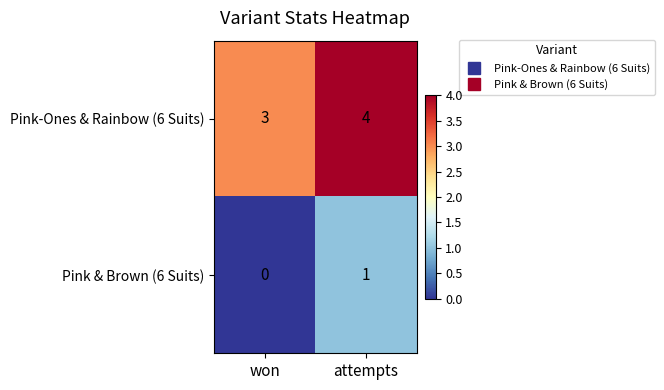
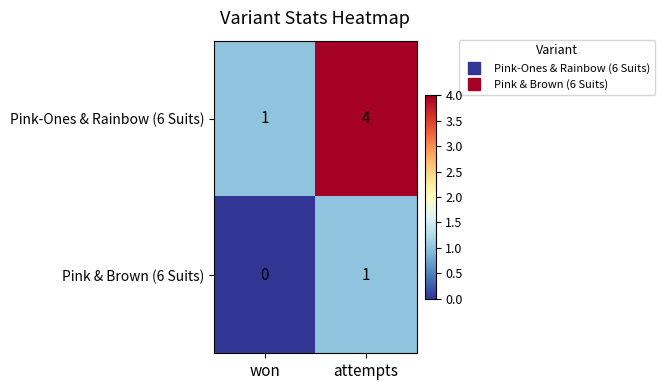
  {
    "Pink-Ones & Rainbow (6 Suits)": {
-     "won": 3,
+     "won": 1,
      "attempts": 4
    },
    "Pink & Brown (6 Suits)": {
      "won": 0,
      "attempts": 1
    }
  }
